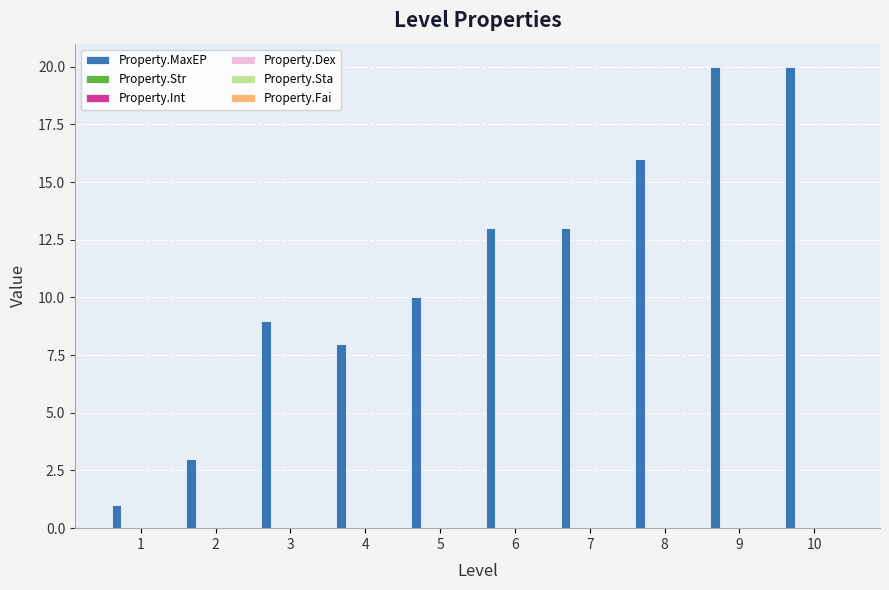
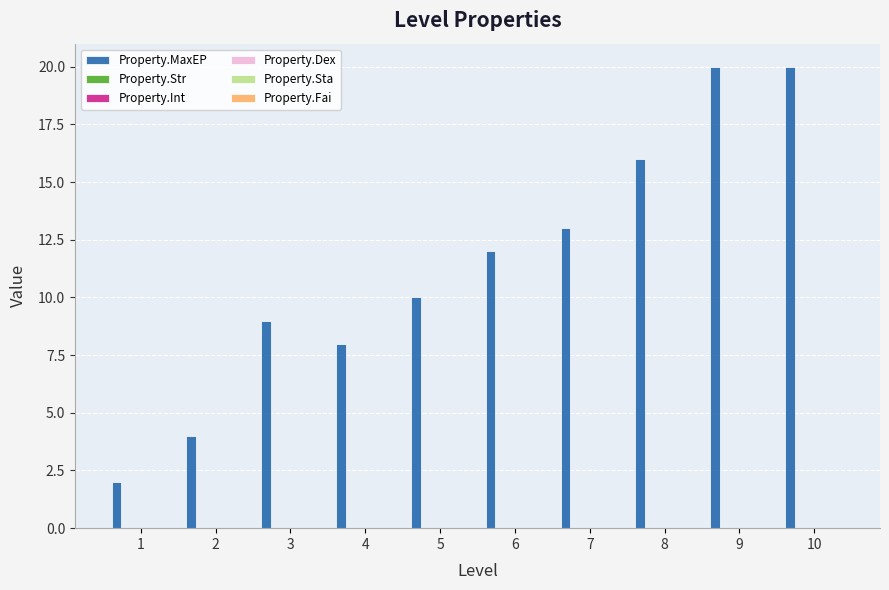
  {
    "Property.MaxEP": {
-     "1": 1,
-     "2": 3,
+     "1": 2,
+     "2": 4,
      "3": 9,
      "4": 8,
      "5": 10,
-     "6": 13,
+     "6": 12,
      "7": 13,
      "8": 16,
      "9": 20,
      "10": 20
    },
    "Property.Str": {
      "1": 0,
      "2": 0,
      "3": 0,
      "4": 0,
      "5": 0,
      "6": 0,
      "7": 0,
      "8": 0,
      "9": 0,
      "10": 0
    },
    "Property.Int": {
      "1": 0,
      "2": 0,
      "3": 0,
      "4": 0,
      "5": 0,
      "6": 0,
      "7": 0,
      "8": 0,
      "9": 0,
      "10": 0
    },
    "Property.Dex": {
      "1": 0,
      "2": 0,
      "3": 0,
      "4": 0,
      "5": 0,
      "6": 0,
      "7": 0,
      "8": 0,
      "9": 0,
      "10": 0
    },
    "Property.Sta": {
      "1": 0,
      "2": 0,
      "3": 0,
      "4": 0,
      "5": 0,
      "6": 0,
      "7": 0,
      "8": 0,
      "9": 0,
      "10": 0
    },
    "Property.Fai": {
      "1": 0,
      "2": 0,
      "3": 0,
      "4": 0,
      "5": 0,
      "6": 0,
      "7": 0,
      "8": 0,
      "9": 0,
      "10": 0
    }
  }
